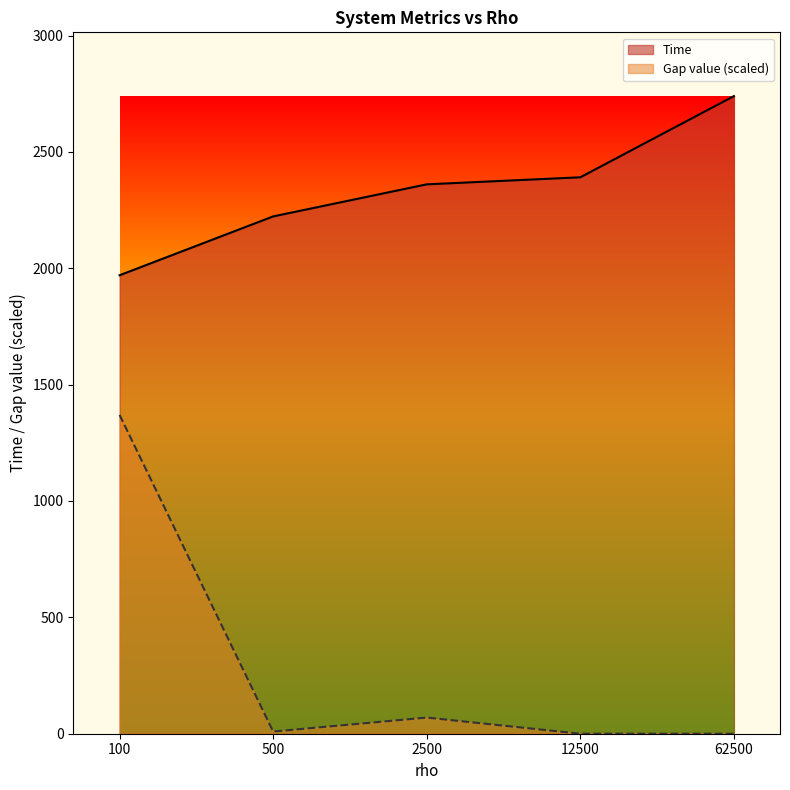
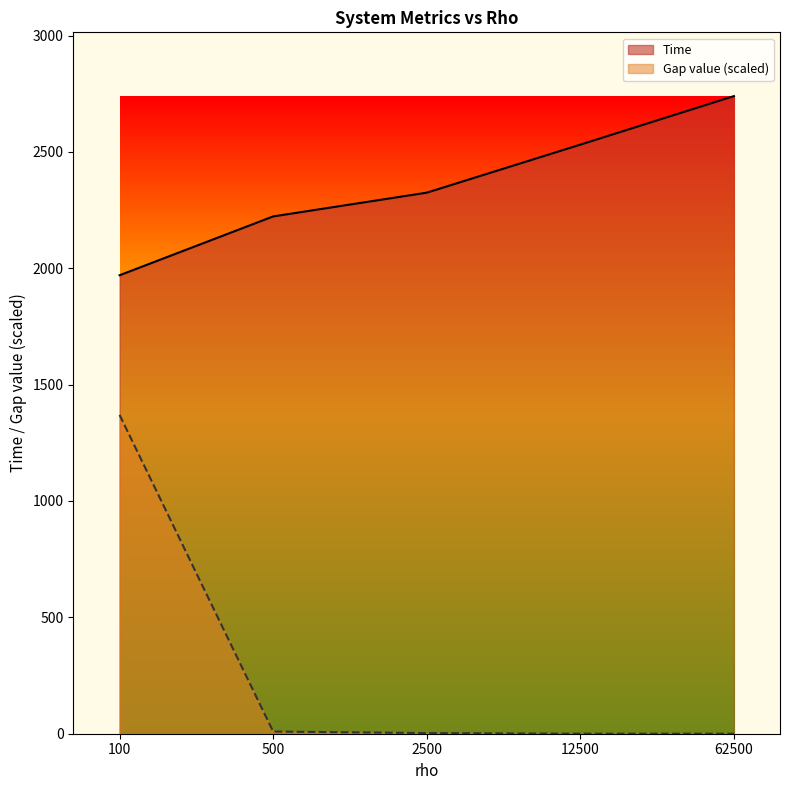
  {
    "Time": {
      "100": 1970,
      "500": 2220,
-     "2500": 2360,
-     "12500": 2390,
+     "2500": 2320,
+     "12500": 2530,
      "62500": 2740
    },
    "Gap value (scaled)": {
      "100": 1370,
      "500": 10,
-     "2500": 70,
+     "2500": 0,
      "12500": 0,
      "62500": 0
    }
  }
